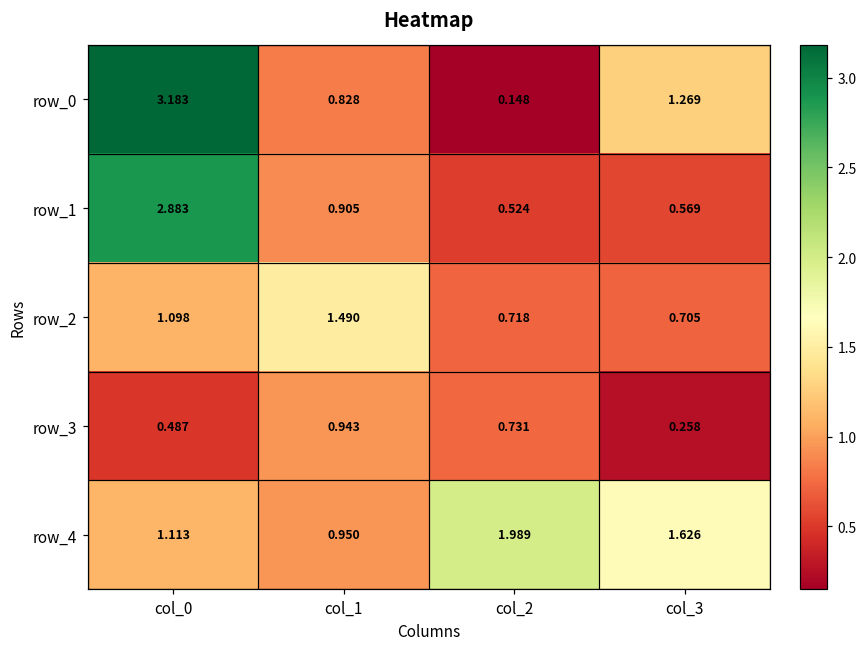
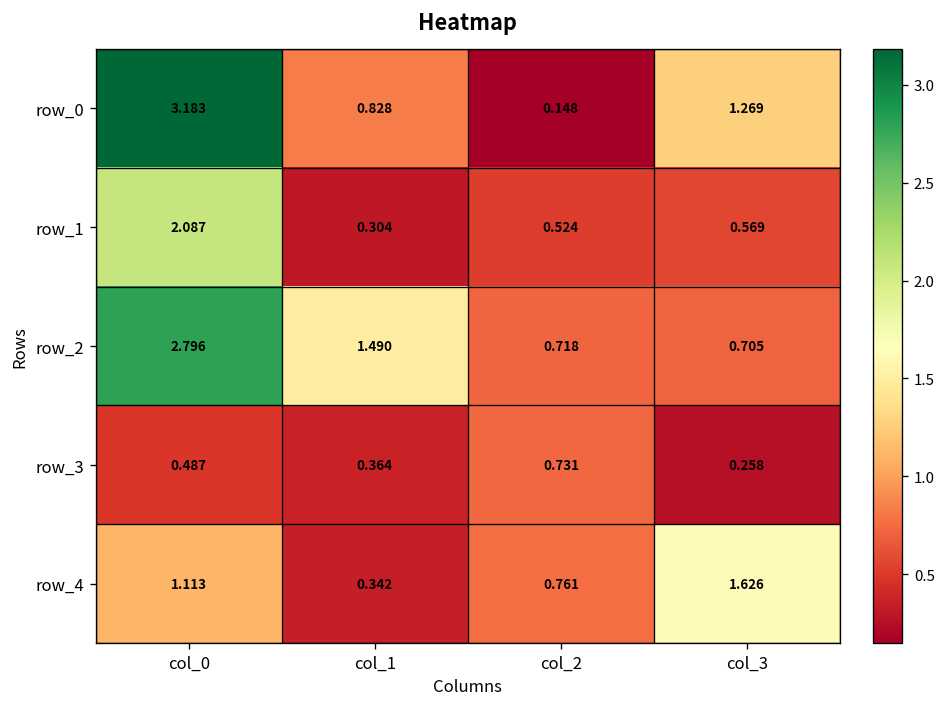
  {
    "row_0": {
      "col_0": 3.183,
      "col_1": 0.828,
      "col_2": 0.148,
      "col_3": 1.269
    },
    "row_1": {
-     "col_0": 2.883,
-     "col_1": 0.905,
+     "col_0": 2.087,
+     "col_1": 0.304,
      "col_2": 0.524,
      "col_3": 0.569
    },
    "row_2": {
-     "col_0": 1.098,
+     "col_0": 2.796,
      "col_1": 1.490,
      "col_2": 0.718,
      "col_3": 0.705
    },
    "row_3": {
      "col_0": 0.487,
-     "col_1": 0.943,
+     "col_1": 0.364,
      "col_2": 0.731,
      "col_3": 0.258
    },
    "row_4": {
      "col_0": 1.113,
-     "col_1": 0.950,
-     "col_2": 1.989,
+     "col_1": 0.342,
+     "col_2": 0.761,
      "col_3": 1.626
    }
  }
